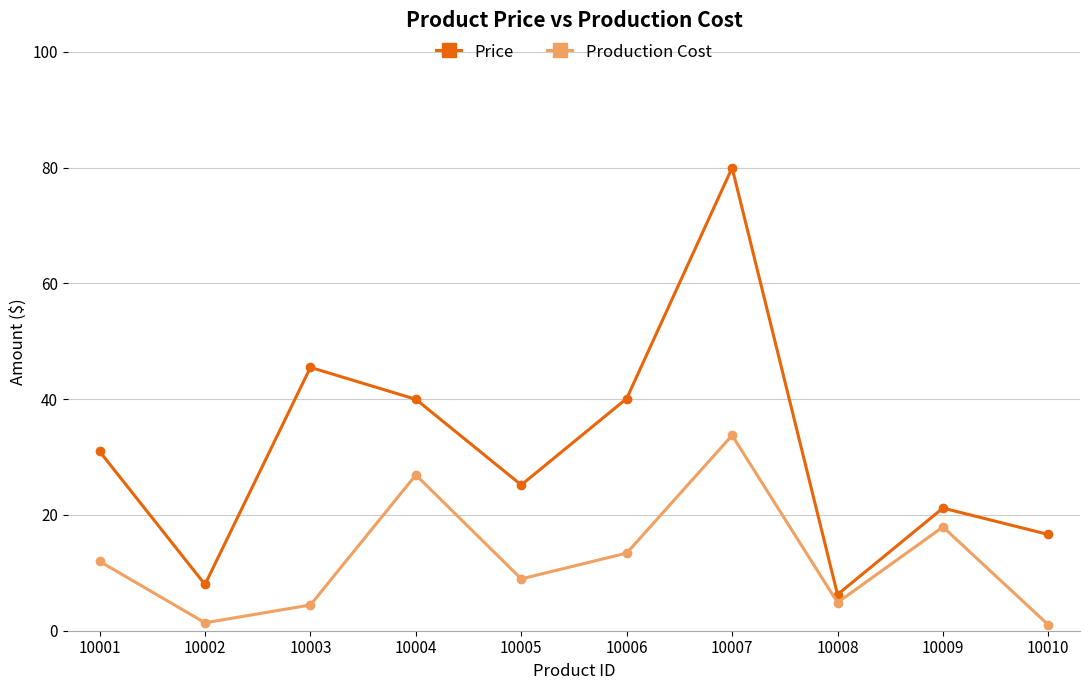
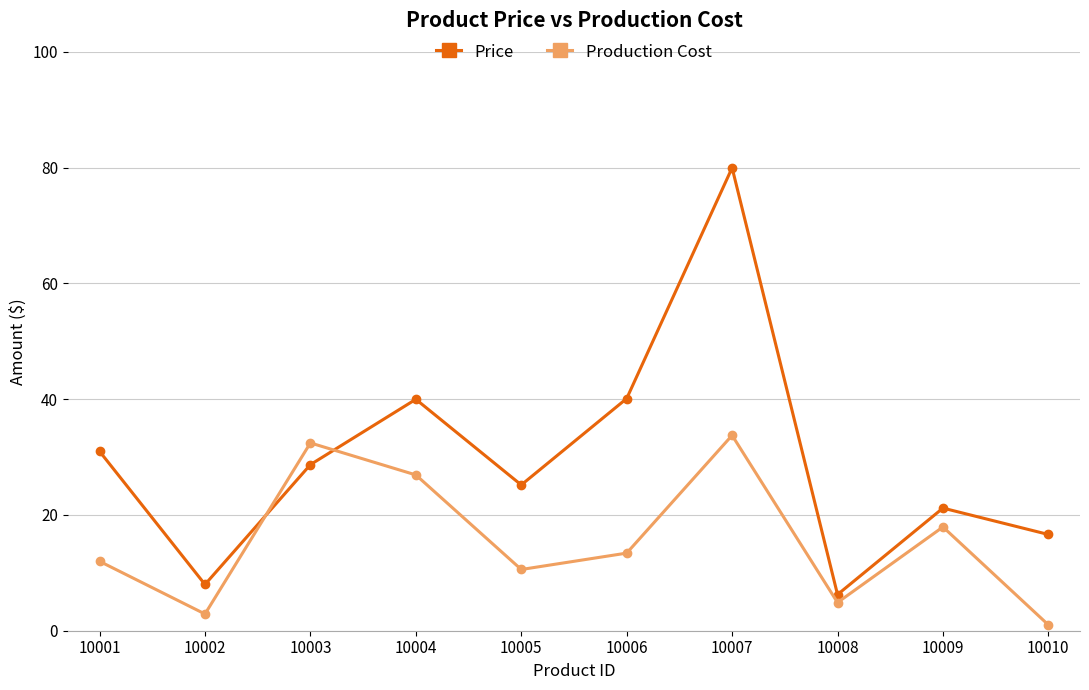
  {
    "Price": {
      "10001": 31,
      "10002": 8,
-     "10003": 46,
+     "10003": 29,
      "10004": 40,
      "10005": 25,
      "10006": 40,
      "10007": 80,
      "10008": 6,
      "10009": 21,
      "10010": 17
    },
    "Production Cost": {
      "10001": 12,
-     "10002": 1,
-     "10003": 4,
+     "10002": 3,
+     "10003": 32,
      "10004": 27,
-     "10005": 9,
+     "10005": 11,
      "10006": 13,
      "10007": 34,
      "10008": 5,
      "10009": 18,
      "10010": 1
    }
  }
